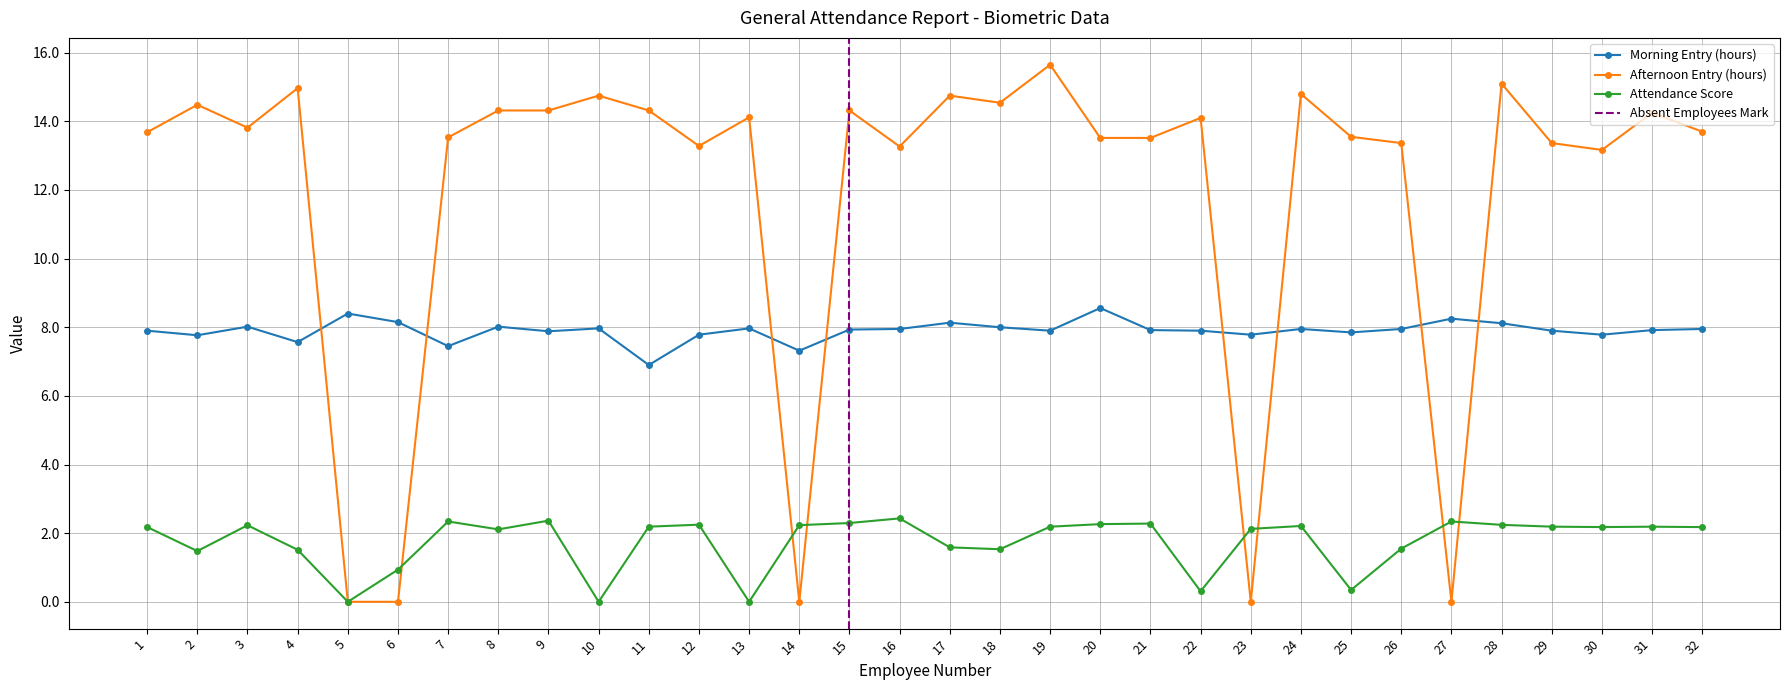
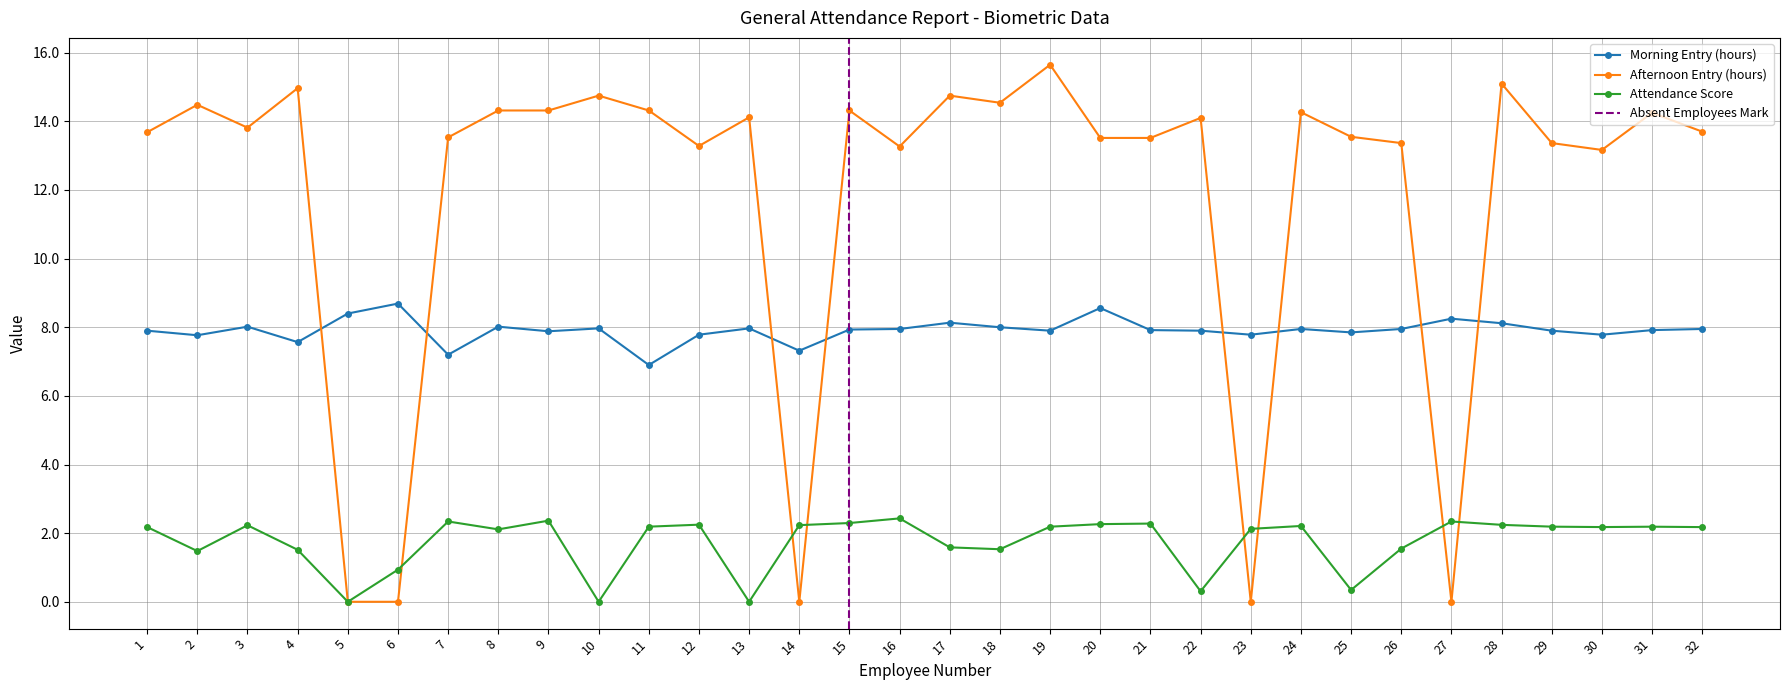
  {
    "Morning Entry (hours)": {
      "1": 7.9,
      "2": 7.8,
      "3": 8.0,
      "4": 7.6,
      "5": 8.4,
-     "6": 8.2,
-     "7": 7.5,
+     "6": 8.7,
+     "7": 7.2,
      "8": 8.0,
      "9": 7.9,
      "10": 8.0,
      "11": 6.9,
      "12": 7.8,
      "13": 8.0,
      "14": 7.3,
      "15": 7.9,
      "16": 8.0,
      "17": 8.1,
      "18": 8.0,
      "19": 7.9,
      "20": 8.6,
      "21": 7.9,
      "22": 7.9,
      "23": 7.8,
      "24": 8.0,
      "25": 7.9,
      "26": 8.0,
      "27": 8.3,
      "28": 8.1,
      "29": 7.9,
      "30": 7.8,
      "31": 7.9,
      "32": 8.0
    },
    "Afternoon Entry (hours)": {
      "1": 13.7,
      "2": 14.5,
      "3": 13.8,
      "4": 15.0,
      "6": 0.0,
      "7": 13.5,
      "8": 14.3,
      "9": 14.3,
      "10": 14.8,
      "11": 14.3,
      "12": 13.3,
      "13": 14.1,
      "14": 0.0,
      "15": 14.3,
      "16": 13.3,
      "17": 14.8,
      "18": 14.5,
      "19": 15.7,
      "20": 13.5,
      "21": 13.5,
      "22": 14.1,
      "23": 0.0,
-     "24": 14.8,
+     "24": 14.3,
      "25": 13.6,
      "26": 13.4,
      "27": 0.0,
      "28": 15.1,
      "29": 13.4,
      "30": 13.2,
      "32": 13.7
    },
    "Attendance Score": {
      "1": 2.2,
      "2": 1.5,
      "3": 2.2,
      "4": 1.5,
      "6": 0.9,
      "7": 2.3,
      "8": 2.1,
      "9": 2.4,
      "10": 0.0,
      "11": 2.2,
      "12": 2.2,
      "13": 0.0,
      "14": 2.2,
      "15": 2.3,
      "16": 2.4,
      "17": 1.6,
      "18": 1.5,
      "19": 2.2,
      "20": 2.3,
      "21": 2.3,
      "22": 0.3,
      "23": 2.1,
      "24": 2.2,
      "25": 0.3,
      "26": 1.5,
      "27": 2.3,
      "28": 2.2,
      "29": 2.2,
      "30": 2.2,
      "31": 2.2,
      "32": 2.2
    }
  }
